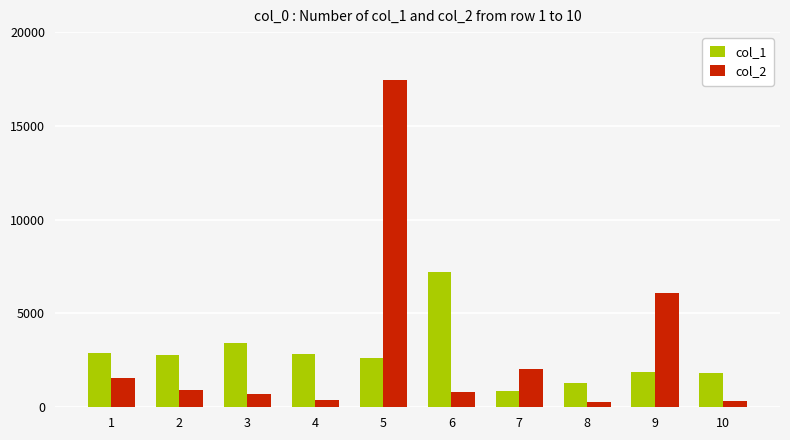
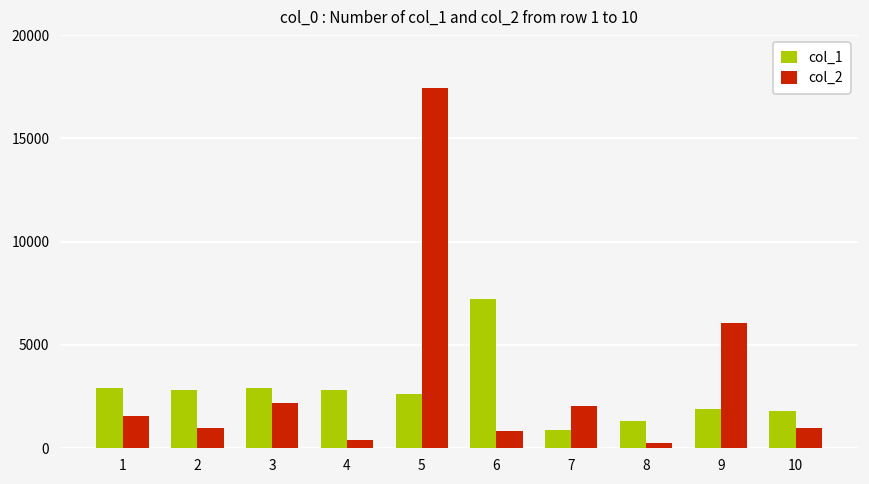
  {
    "col_1": {
      "1": 2900,
      "2": 2800,
-     "3": 3400,
+     "3": 2900,
      "4": 2800,
      "5": 2600,
      "6": 7200,
      "7": 900,
      "8": 1300,
      "9": 1900,
      "10": 1800
    },
    "col_2": {
      "1": 1600,
      "2": 900,
-     "3": 700,
+     "3": 2200,
      "4": 400,
      "5": 17400,
      "6": 800,
      "7": 2000,
      "8": 300,
      "9": 6100,
-     "10": 400
+     "10": 1000
    }
  }
